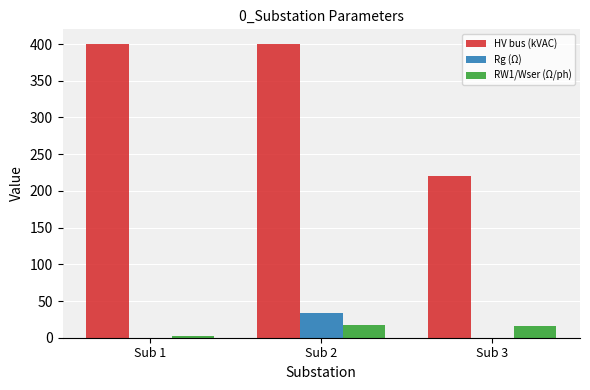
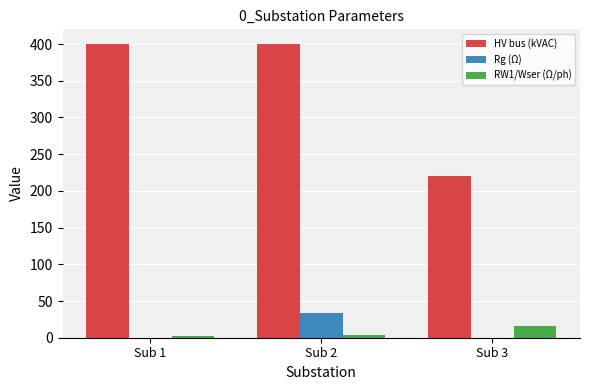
  {
    "HV bus (kVAC)": {
      "Sub 1": 400,
      "Sub 2": 400,
      "Sub 3": 220
    },
    "Rg (Ω)": {
      "Sub 2": 30
    },
    "RW1/Wser (Ω/ph)": {
-     "Sub 2": 20,
+     "Sub 2": 0,
      "Sub 3": 20
    }
  }
